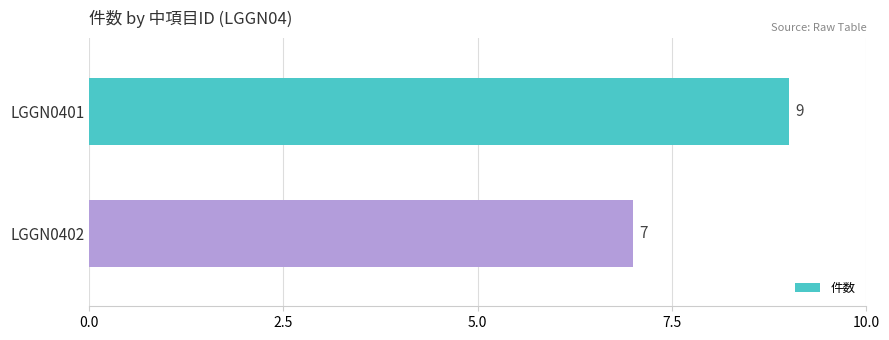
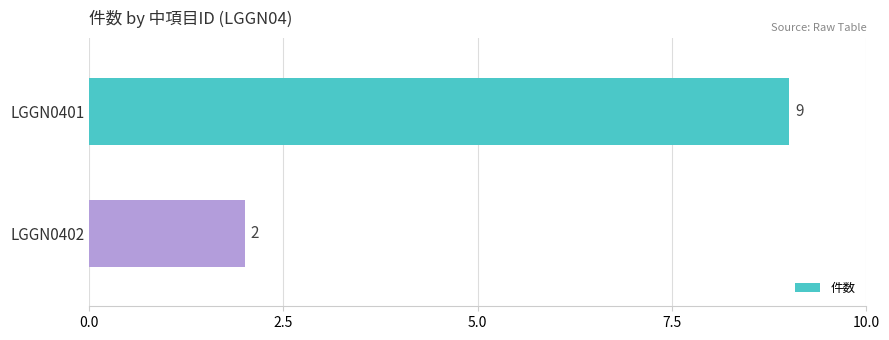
  {
    "LGGN0401": 9,
-   "LGGN0402": 7
+   "LGGN0402": 2
  }
